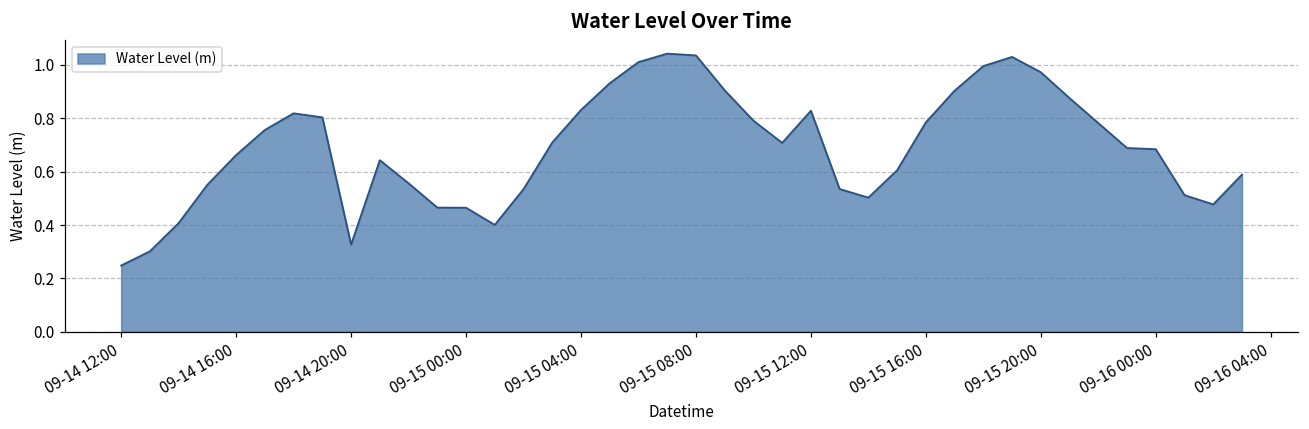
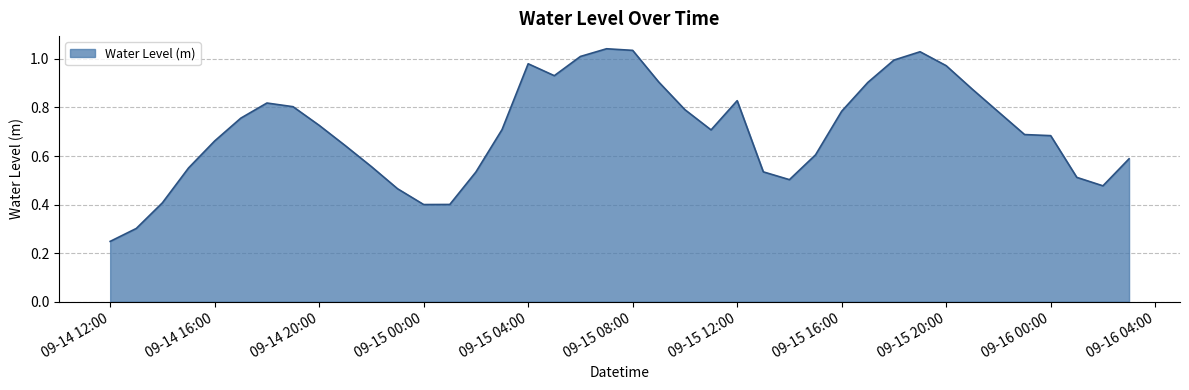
  {
    "09-14 12:00": 0.25,
    "09-14 16:00": 0.66,
-   "09-14 20:00": 0.33,
-   "09-15 00:00": 0.46,
-   "09-15 04:00": 0.83,
+   "09-14 20:00": 0.73,
+   "09-15 00:00": 0.40,
+   "09-15 04:00": 0.98,
    "09-15 08:00": 1.04,
    "09-15 12:00": 0.83,
    "09-15 16:00": 0.78,
    "09-15 20:00": 0.97,
    "09-16 00:00": 0.68
  }
